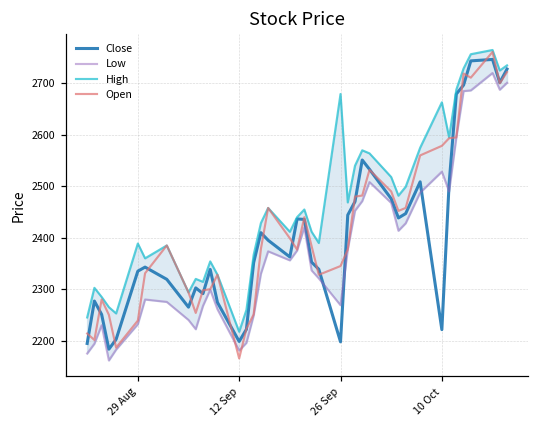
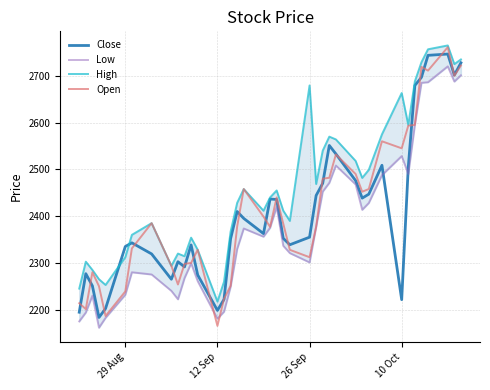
  {
    "Close": {
      "29 Aug": 2340,
      "12 Sep": 2200,
-     "26 Sep": 2200,
+     "26 Sep": 2360,
      "10 Oct": 2220
    },
    "Low": {
      "29 Aug": 2230,
      "12 Sep": 2180,
-     "26 Sep": 2270,
+     "26 Sep": 2300,
      "10 Oct": 2530
    },
    "High": {
-     "29 Aug": 2390,
+     "29 Aug": 2310,
      "12 Sep": 2220,
      "26 Sep": 2680,
      "10 Oct": 2660
    },
    "Open": {
      "29 Aug": 2240,
      "12 Sep": 2170,
-     "26 Sep": 2350,
-     "10 Oct": 2580
+     "26 Sep": 2310,
+     "10 Oct": 2550
    }
  }
